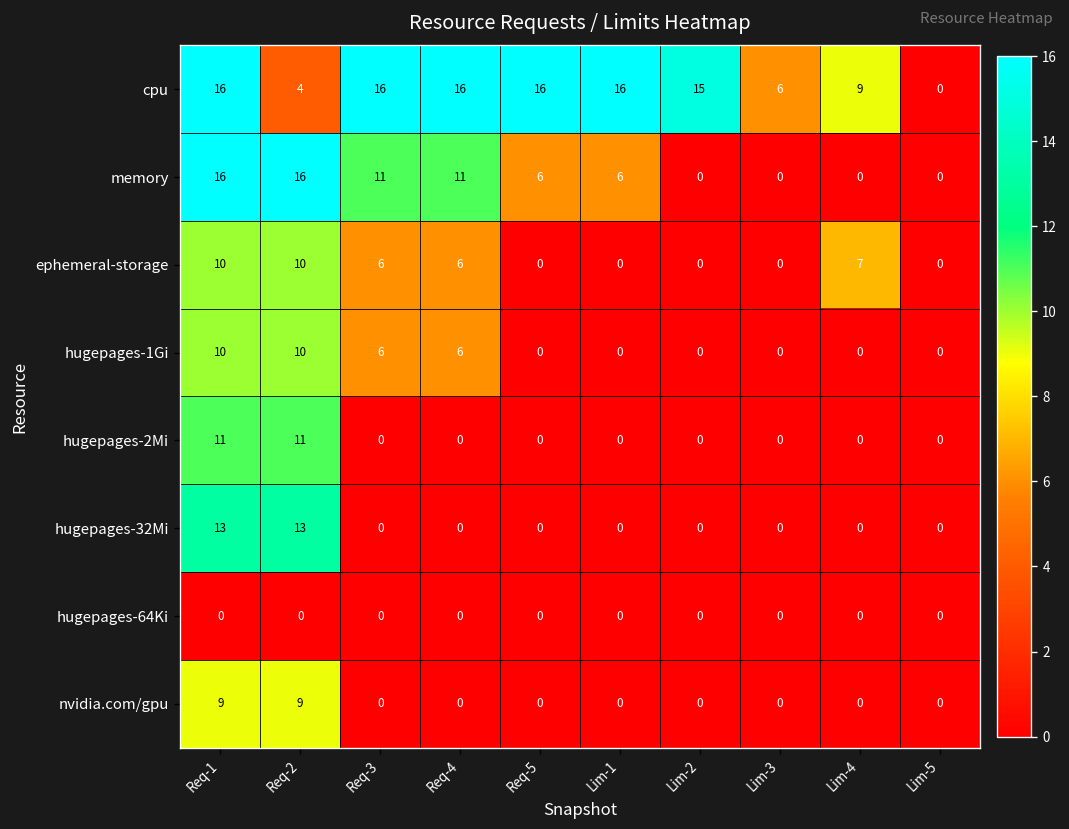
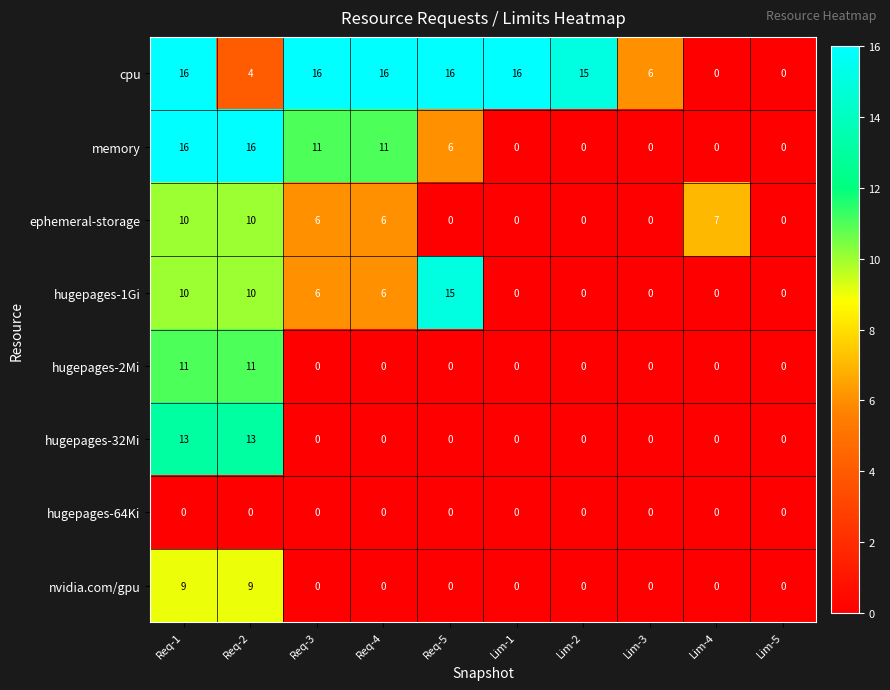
  {
    "cpu": {
      "Req-1": 16,
      "Req-2": 4,
      "Req-3": 16,
      "Req-4": 16,
      "Req-5": 16,
      "Lim-1": 16,
      "Lim-2": 15,
      "Lim-3": 6,
-     "Lim-4": 9,
+     "Lim-4": 0,
      "Lim-5": 0
    },
    "memory": {
      "Req-1": 16,
      "Req-2": 16,
      "Req-3": 11,
      "Req-4": 11,
      "Req-5": 6,
-     "Lim-1": 6,
+     "Lim-1": 0,
      "Lim-2": 0,
      "Lim-3": 0,
      "Lim-4": 0,
      "Lim-5": 0
    },
    "ephemeral-storage": {
      "Req-1": 10,
      "Req-2": 10,
      "Req-3": 6,
      "Req-4": 6,
      "Req-5": 0,
      "Lim-1": 0,
      "Lim-2": 0,
      "Lim-3": 0,
      "Lim-4": 7,
      "Lim-5": 0
    },
    "hugepages-1Gi": {
      "Req-1": 10,
      "Req-2": 10,
      "Req-3": 6,
      "Req-4": 6,
-     "Req-5": 0,
+     "Req-5": 15,
      "Lim-1": 0,
      "Lim-2": 0,
      "Lim-3": 0,
      "Lim-4": 0,
      "Lim-5": 0
    },
    "hugepages-2Mi": {
      "Req-1": 11,
      "Req-2": 11,
      "Req-3": 0,
      "Req-4": 0,
      "Req-5": 0,
      "Lim-1": 0,
      "Lim-2": 0,
      "Lim-3": 0,
      "Lim-4": 0,
      "Lim-5": 0
    },
    "hugepages-32Mi": {
      "Req-1": 13,
      "Req-2": 13,
      "Req-3": 0,
      "Req-4": 0,
      "Req-5": 0,
      "Lim-1": 0,
      "Lim-2": 0,
      "Lim-3": 0,
      "Lim-4": 0,
      "Lim-5": 0
    },
    "hugepages-64Ki": {
      "Req-1": 0,
      "Req-2": 0,
      "Req-3": 0,
      "Req-4": 0,
      "Req-5": 0,
      "Lim-1": 0,
      "Lim-2": 0,
      "Lim-3": 0,
      "Lim-4": 0,
      "Lim-5": 0
    },
    "nvidia.com/gpu": {
      "Req-1": 9,
      "Req-2": 9,
      "Req-3": 0,
      "Req-4": 0,
      "Req-5": 0,
      "Lim-1": 0,
      "Lim-2": 0,
      "Lim-3": 0,
      "Lim-4": 0,
      "Lim-5": 0
    }
  }
